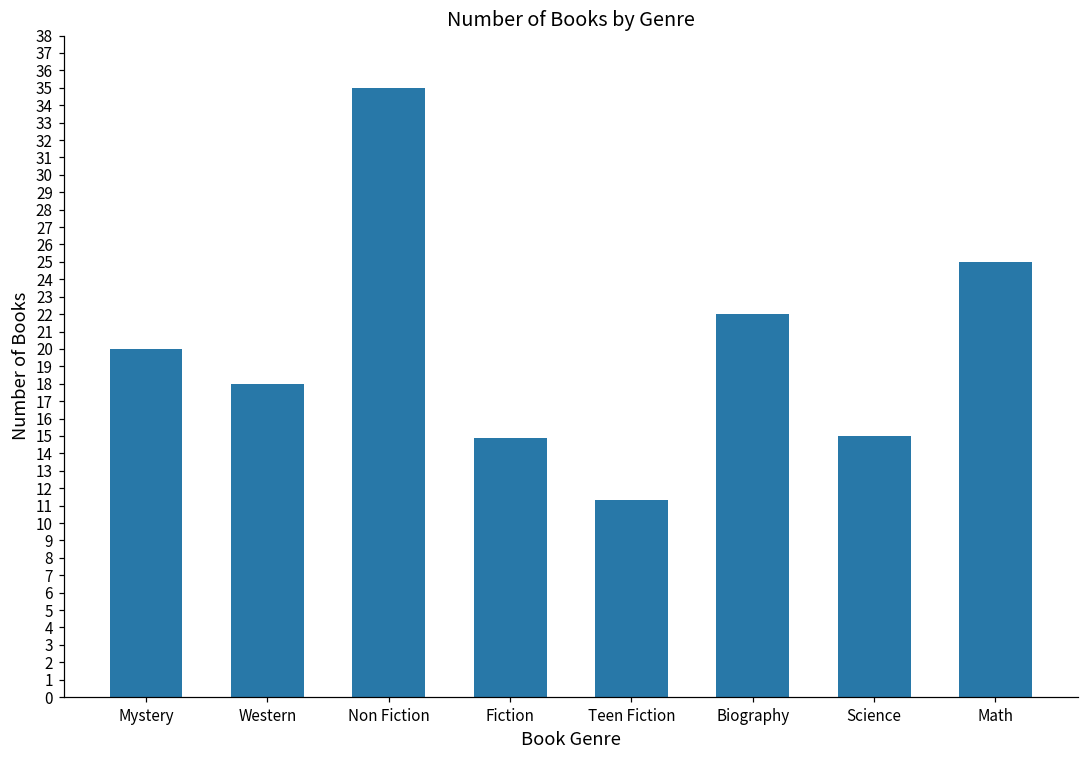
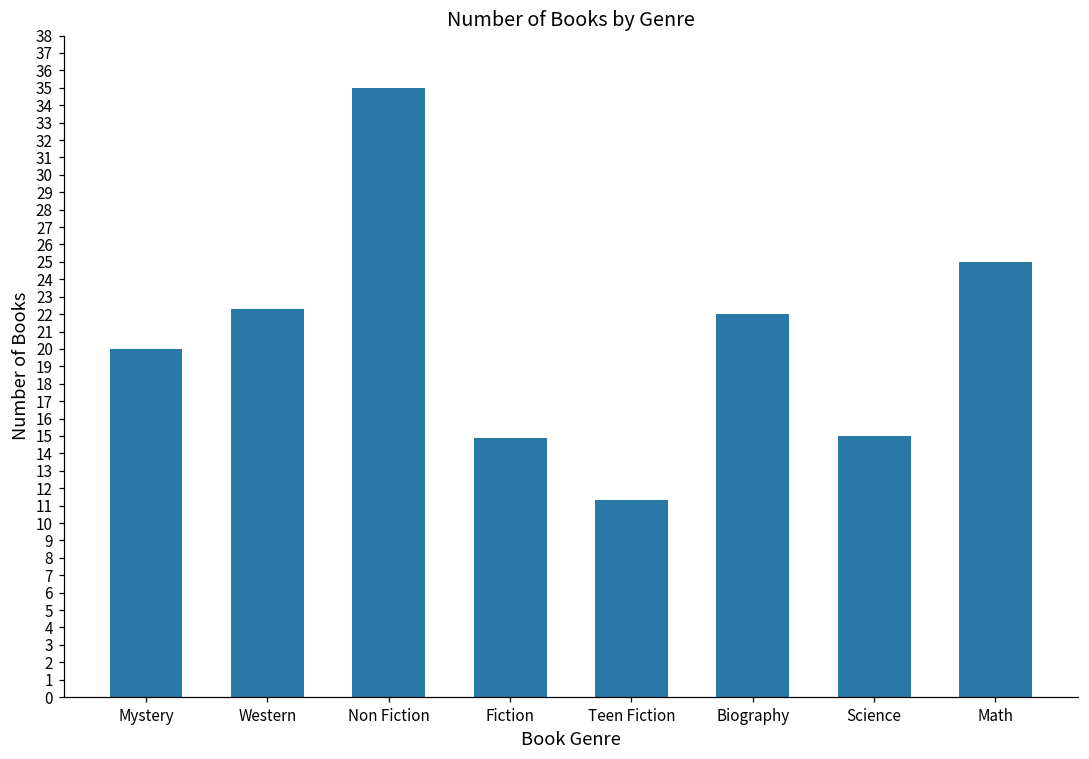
  {
    "Mystery": 20.0,
-   "Western": 18.0,
+   "Western": 22.3,
    "Non Fiction": 35.0,
    "Fiction": 14.9,
    "Teen Fiction": 11.3,
    "Biography": 22.0,
    "Science": 15.0,
    "Math": 25.0
  }
